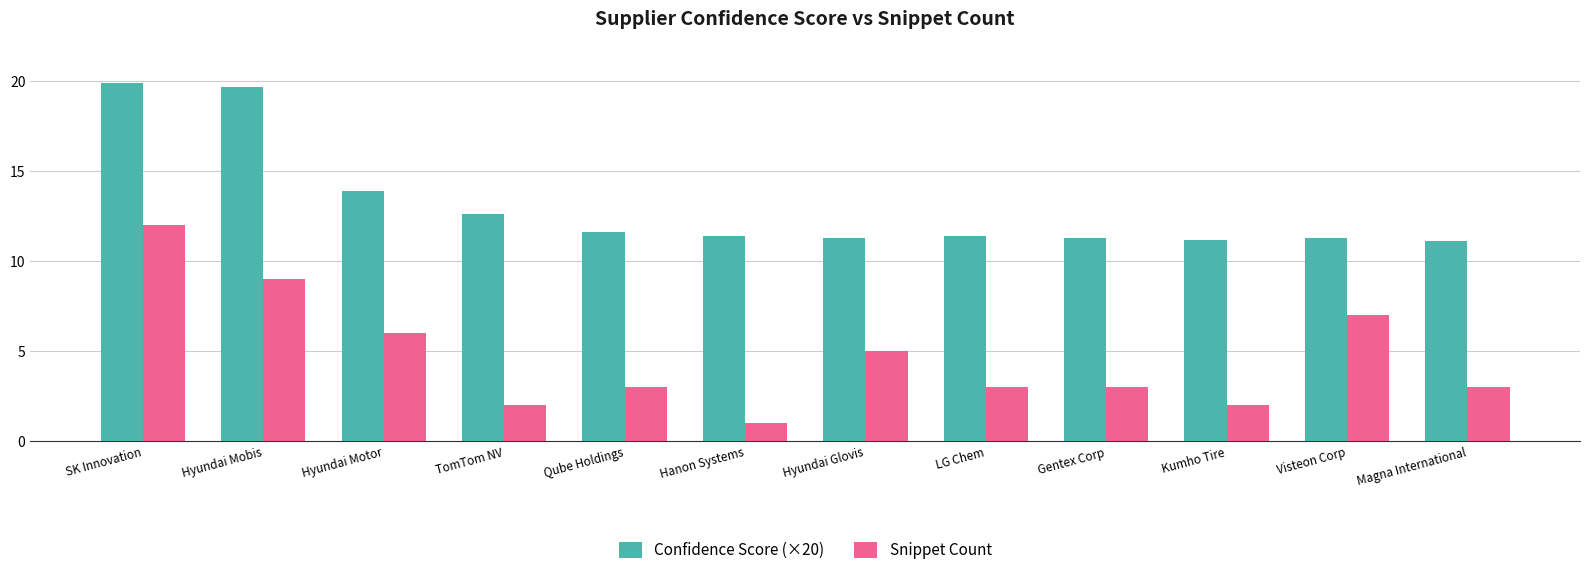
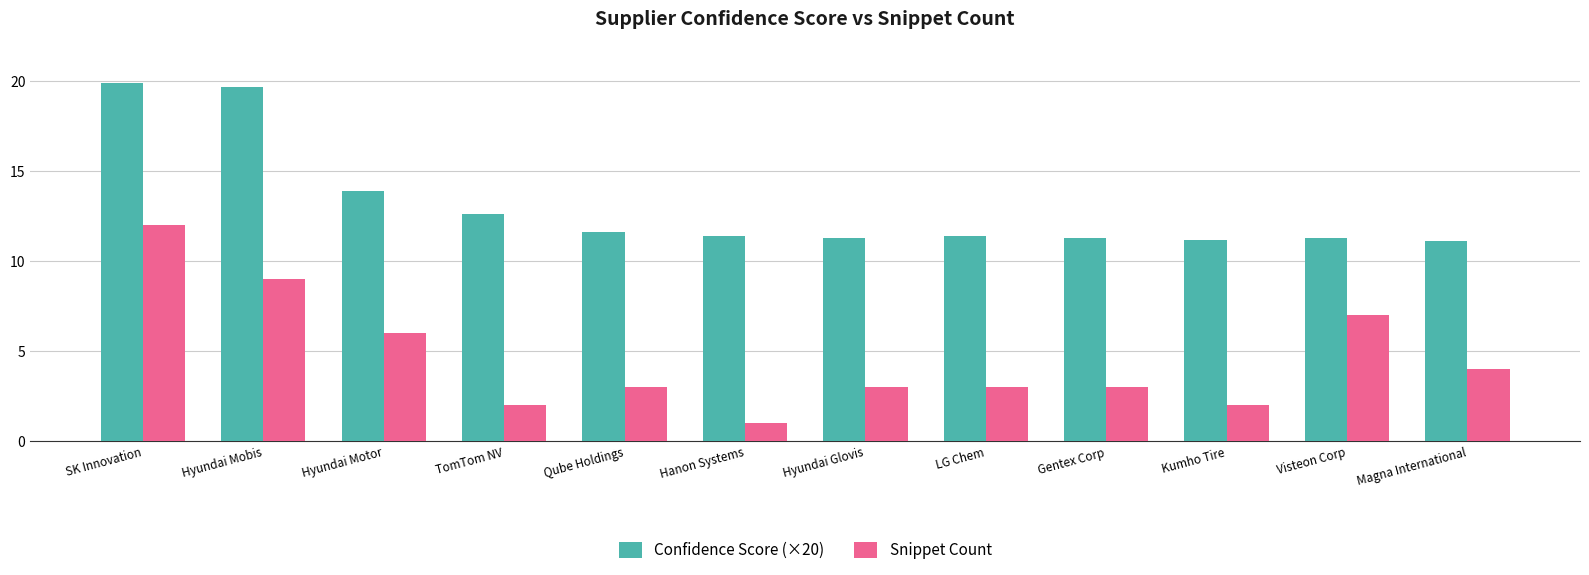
  {
    "Confidence Score (×20)": {
      "SK Innovation": 20,
      "Hyundai Mobis": 19.7,
      "Hyundai Motor": 14,
      "TomTom NV": 12.6,
      "Qube Holdings": 11.6,
      "Hanon Systems": 11.4,
      "Hyundai Glovis": 11.3,
      "LG Chem": 11.4,
      "Gentex Corp": 11.3,
      "Kumho Tire": 11.2,
      "Visteon Corp": 11.3,
      "Magna International": 11
    },
    "Snippet Count": {
      "SK Innovation": 12,
      "Hyundai Mobis": 9,
      "Hyundai Motor": 6,
      "TomTom NV": 2,
      "Qube Holdings": 3,
      "Hanon Systems": 1,
-     "Hyundai Glovis": 5,
+     "Hyundai Glovis": 3,
      "LG Chem": 3,
      "Gentex Corp": 3,
      "Kumho Tire": 2,
      "Visteon Corp": 7,
-     "Magna International": 3
+     "Magna International": 4
    }
  }
